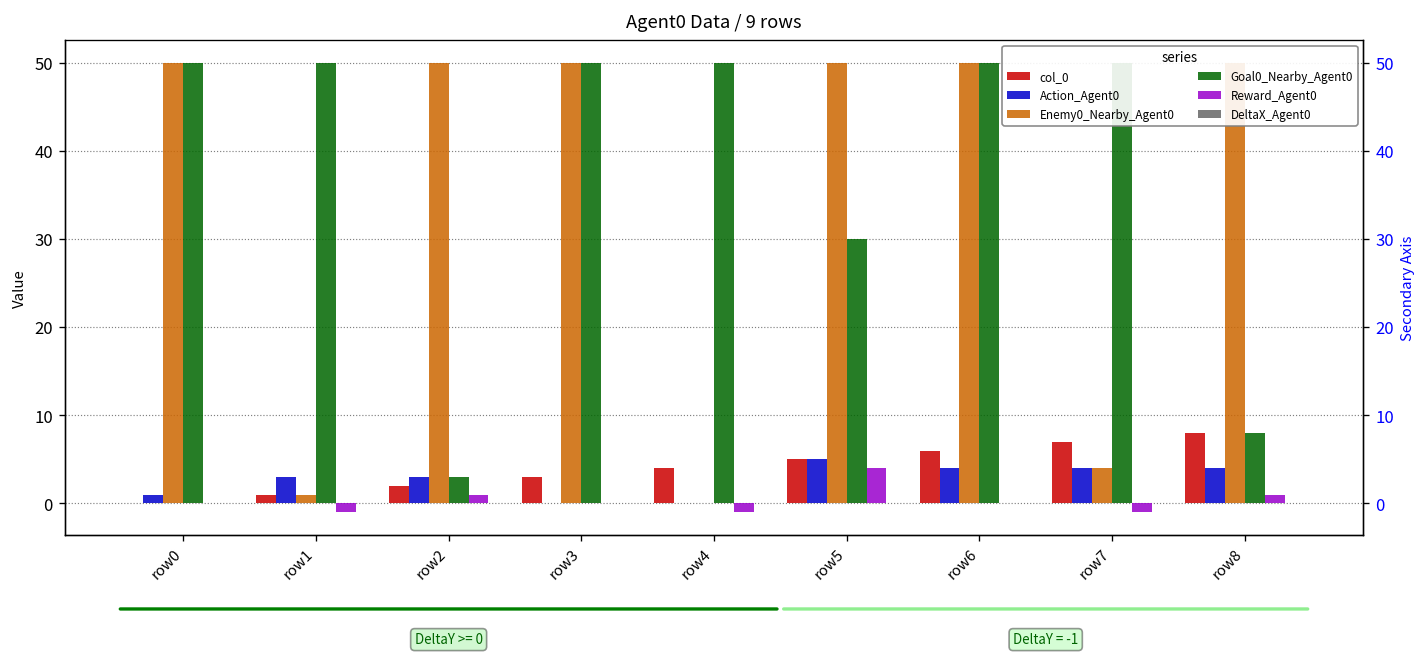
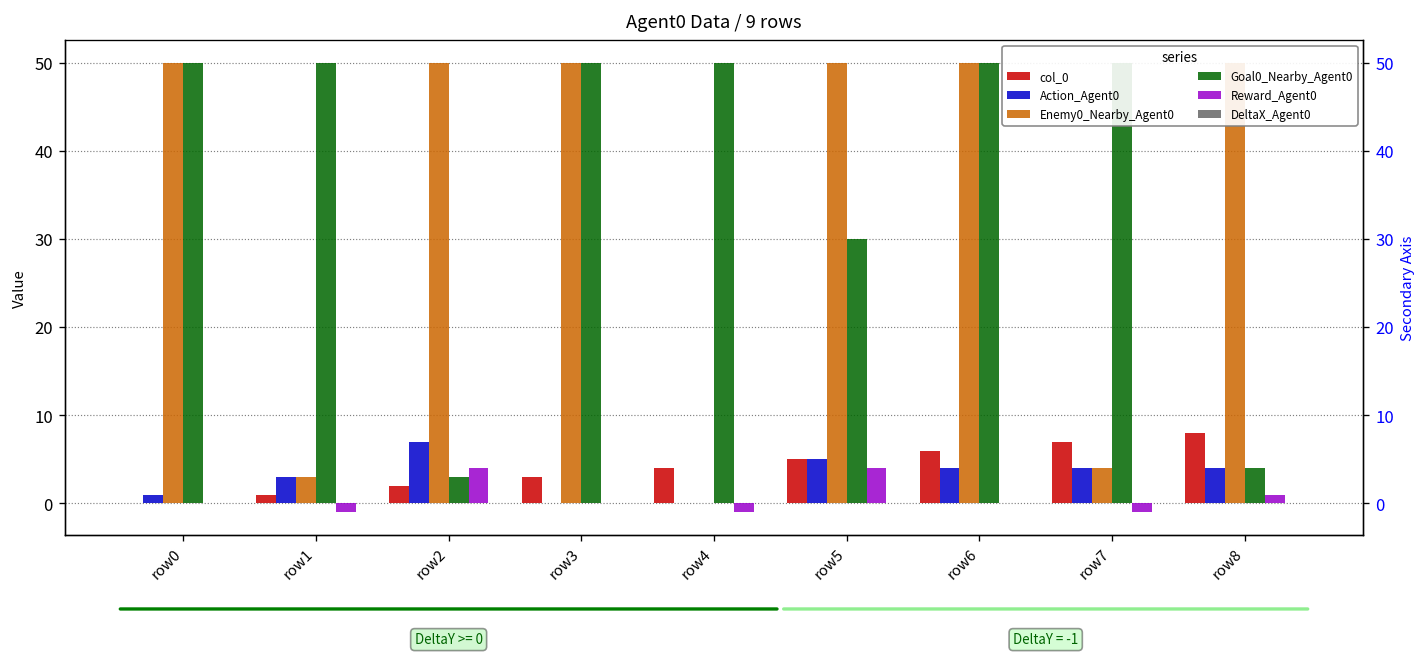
  {
    "col_0": {
      "row0": 0,
      "row1": 1,
      "row2": 2,
      "row3": 3,
      "row4": 4,
      "row5": 5,
      "row6": 6,
      "row7": 7,
      "row8": 8
    },
    "Action_Agent0": {
      "row0": 1,
      "row1": 3,
-     "row2": 3,
+     "row2": 7,
      "row3": 0,
      "row4": 0,
      "row5": 5,
      "row6": 4,
      "row7": 4,
      "row8": 4
    },
    "Enemy0_Nearby_Agent0": {
      "row0": 50,
-     "row1": 1,
+     "row1": 3,
      "row2": 50,
      "row3": 50,
      "row4": 0,
      "row5": 50,
      "row6": 50,
      "row7": 4
    },
    "Goal0_Nearby_Agent0": {
      "row0": 50,
      "row1": 50,
      "row2": 3,
      "row3": 50,
      "row4": 50,
      "row5": 30,
      "row6": 50,
-     "row8": 8
+     "row8": 4
    },
    "Reward_Agent0": {
      "row0": 0,
      "row1": -1,
-     "row2": 1,
+     "row2": 4,
      "row3": 0,
      "row4": -1,
      "row5": 4,
      "row6": 0,
      "row7": -1,
      "row8": 1
    },
    "DeltaX_Agent0": {
      "row0": 0,
      "row1": 0,
      "row2": 0,
      "row3": 0,
      "row4": 0,
      "row5": 0,
      "row6": 0,
      "row7": 0,
      "row8": 0
    }
  }
